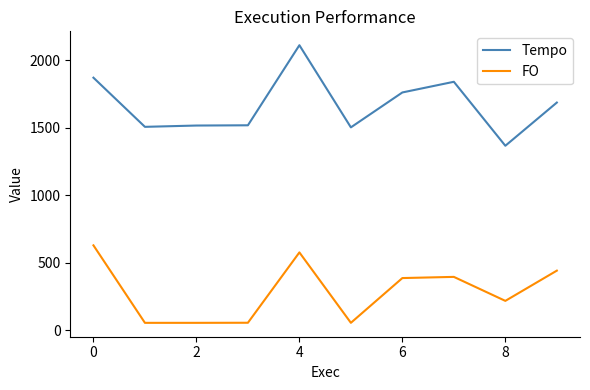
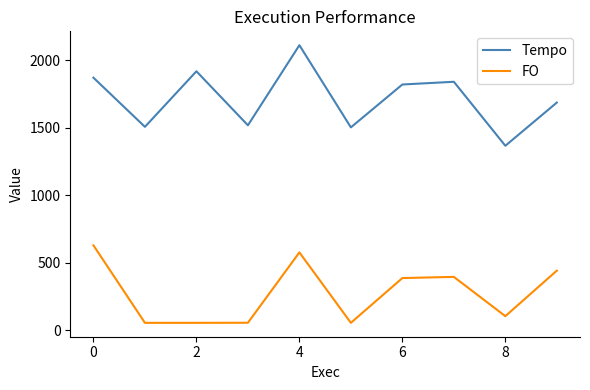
  {
    "Tempo": {
      "0": 1870,
-     "2": 1520,
+     "2": 1920,
      "4": 2110,
-     "6": 1760,
+     "6": 1820,
      "8": 1370
    },
    "FO": {
      "0": 630,
      "2": 50,
      "4": 580,
      "6": 390,
-     "8": 220
+     "8": 100
    }
  }
